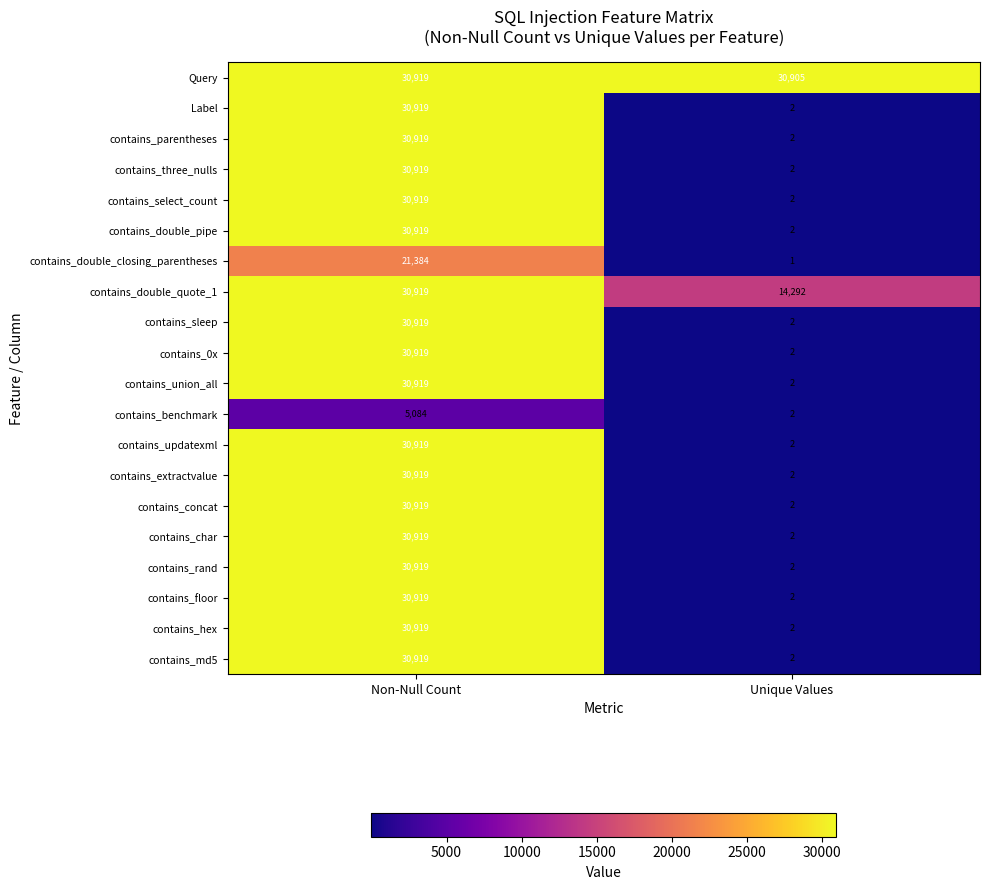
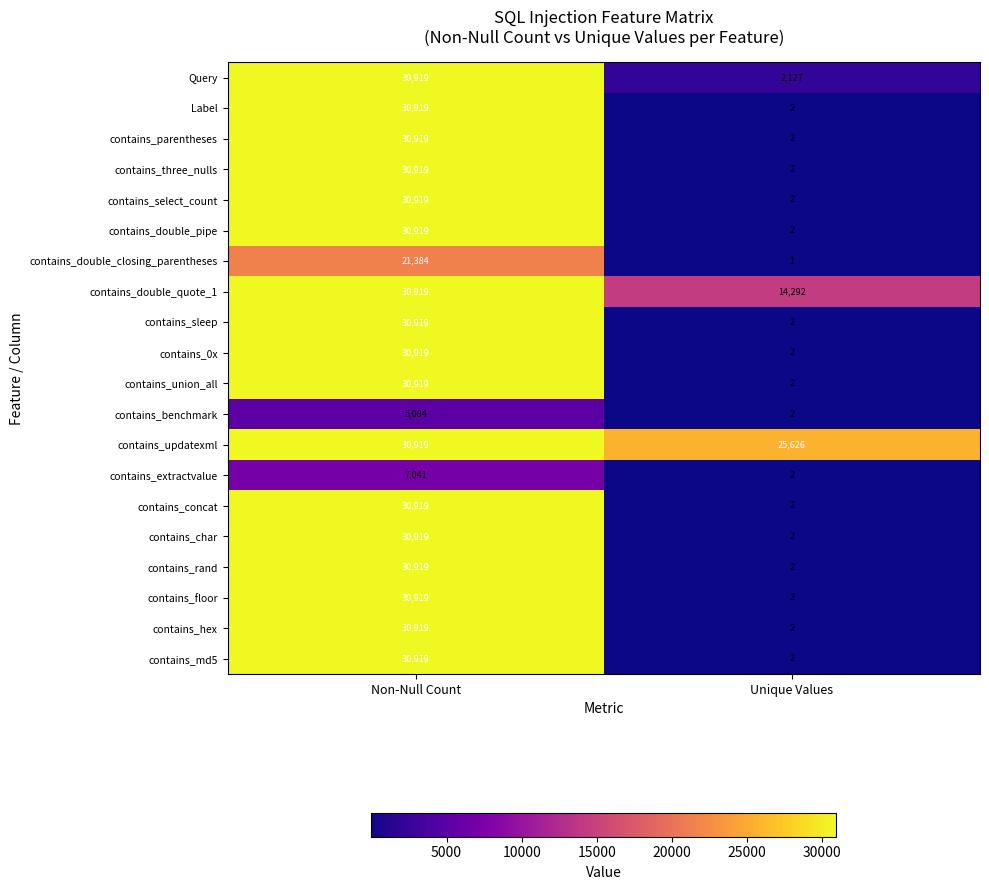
  {
    "Query": {
      "Non-Null Count": "30,919",
-     "Unique Values": "30,905"
+     "Unique Values": "2,127"
    },
    "Label": {
      "Non-Null Count": "30,919",
      "Unique Values": "2"
    },
    "contains_parentheses": {
      "Non-Null Count": "30,919",
      "Unique Values": "2"
    },
    "contains_three_nulls": {
      "Non-Null Count": "30,919",
      "Unique Values": "2"
    },
    "contains_select_count": {
      "Non-Null Count": "30,919",
      "Unique Values": "2"
    },
    "contains_double_pipe": {
      "Non-Null Count": "30,919",
      "Unique Values": "2"
    },
    "contains_double_closing_parentheses": {
      "Non-Null Count": "21,384",
      "Unique Values": "1"
    },
    "contains_double_quote_1": {
      "Non-Null Count": "30,919",
      "Unique Values": "14,292"
    },
    "contains_sleep": {
      "Non-Null Count": "30,919",
      "Unique Values": "2"
    },
    "contains_0x": {
      "Non-Null Count": "30,919",
      "Unique Values": "2"
    },
    "contains_union_all": {
      "Non-Null Count": "30,919",
      "Unique Values": "2"
    },
    "contains_benchmark": {
      "Non-Null Count": "5,084",
      "Unique Values": "2"
    },
    "contains_updatexml": {
      "Non-Null Count": "30,919",
-     "Unique Values": "2"
+     "Unique Values": "25,626"
    },
    "contains_extractvalue": {
-     "Non-Null Count": "30,919",
+     "Non-Null Count": "7,041",
      "Unique Values": "2"
    },
    "contains_concat": {
      "Non-Null Count": "30,919",
      "Unique Values": "2"
    },
    "contains_char": {
      "Non-Null Count": "30,919",
      "Unique Values": "2"
    },
    "contains_rand": {
      "Non-Null Count": "30,919",
      "Unique Values": "2"
    },
    "contains_floor": {
      "Non-Null Count": "30,919",
      "Unique Values": "2"
    },
    "contains_hex": {
      "Non-Null Count": "30,919",
      "Unique Values": "2"
    },
    "contains_md5": {
      "Non-Null Count": "30,919",
      "Unique Values": "2"
    }
  }
